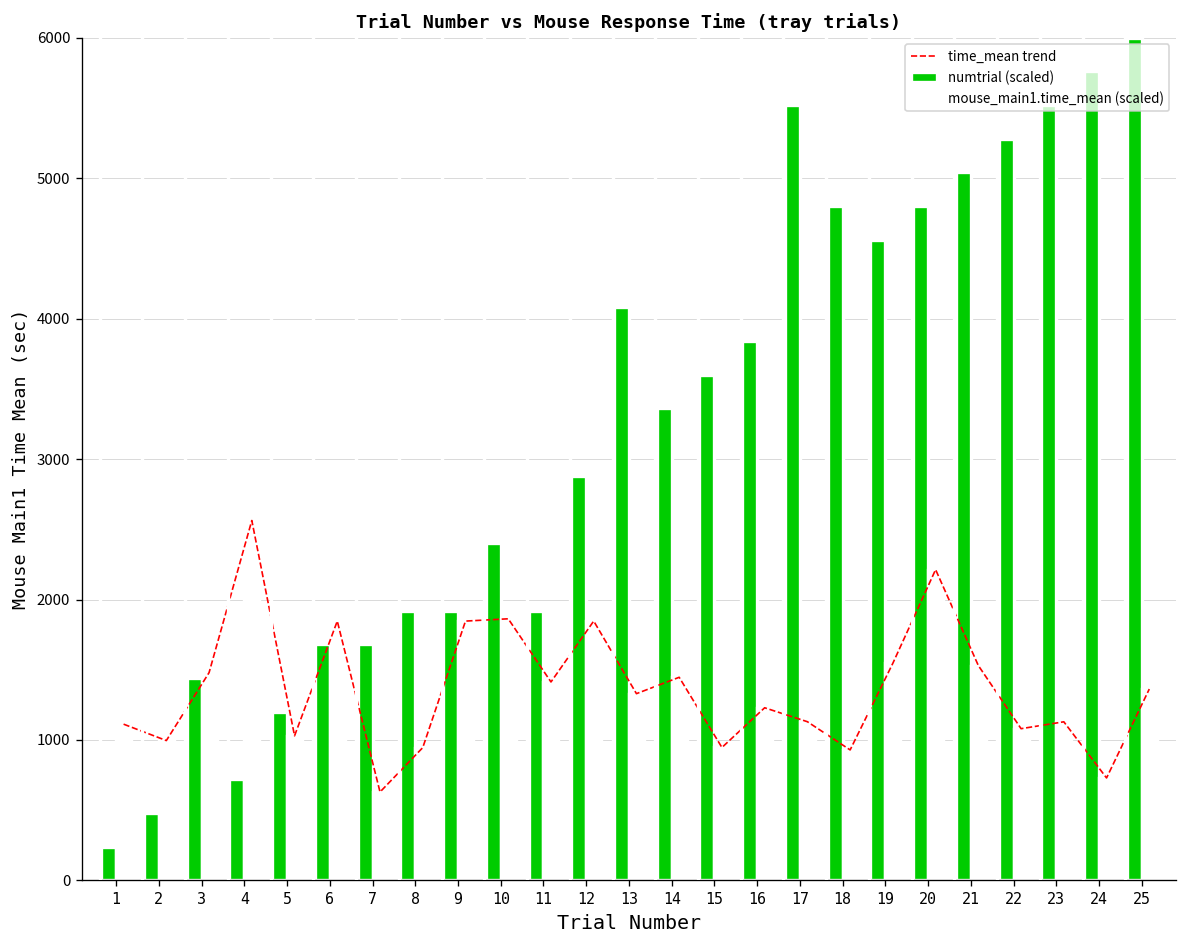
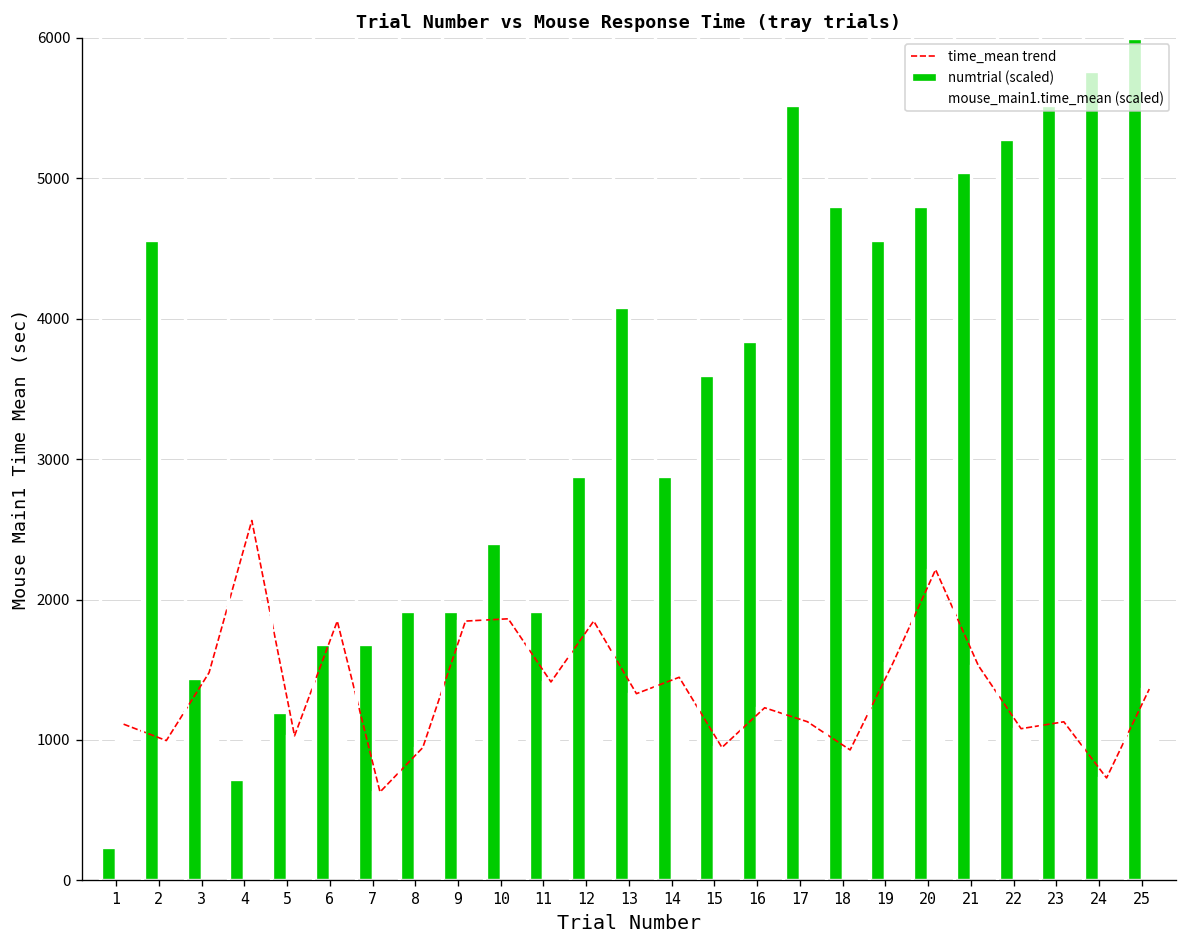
  {
    "numtrial (scaled)": {
      "1": 240,
-     "2": 480,
+     "2": 4560,
      "3": 1440,
      "4": 720,
      "5": 1200,
      "6": 1680,
      "7": 1680,
      "8": 1920,
      "9": 1920,
      "10": 2400,
      "11": 1920,
      "12": 2880,
      "13": 4080,
-     "14": 3360,
+     "14": 2880,
      "15": 3600,
      "16": 3840,
      "17": 5520,
      "18": 4800,
      "19": 4560,
      "20": 4800,
      "21": 5040,
      "22": 5280,
      "25": 6000
    },
    "mouse_main1.time_mean (scaled)": {
      "1": 1110,
      "2": 1000,
      "3": 1480,
      "4": 2560,
      "5": 1030,
      "6": 1850,
      "7": 630,
      "8": 950,
      "9": 1850,
      "10": 1860,
      "11": 1410,
      "12": 1850,
      "13": 1330,
      "14": 1450,
      "15": 950,
      "16": 1230,
      "17": 1130,
      "18": 930,
      "19": 1550,
      "20": 2210,
      "21": 1530,
      "22": 1080,
      "23": 1130,
      "24": 730,
      "25": 1360
    }
  }
